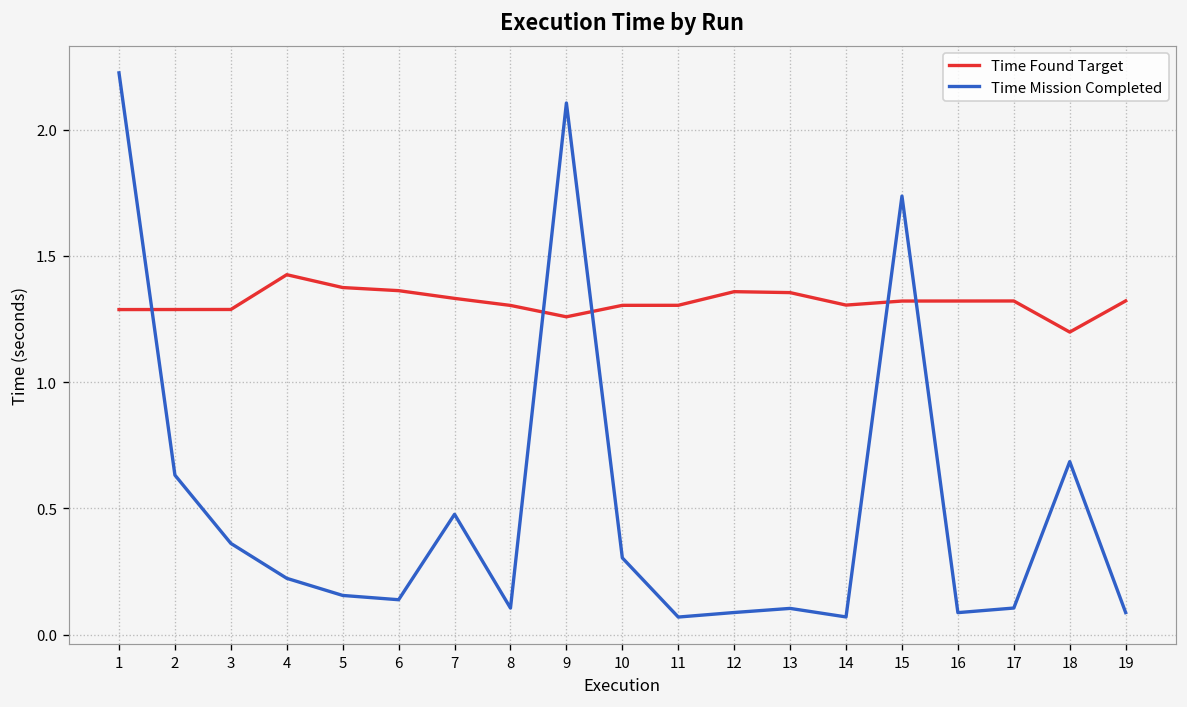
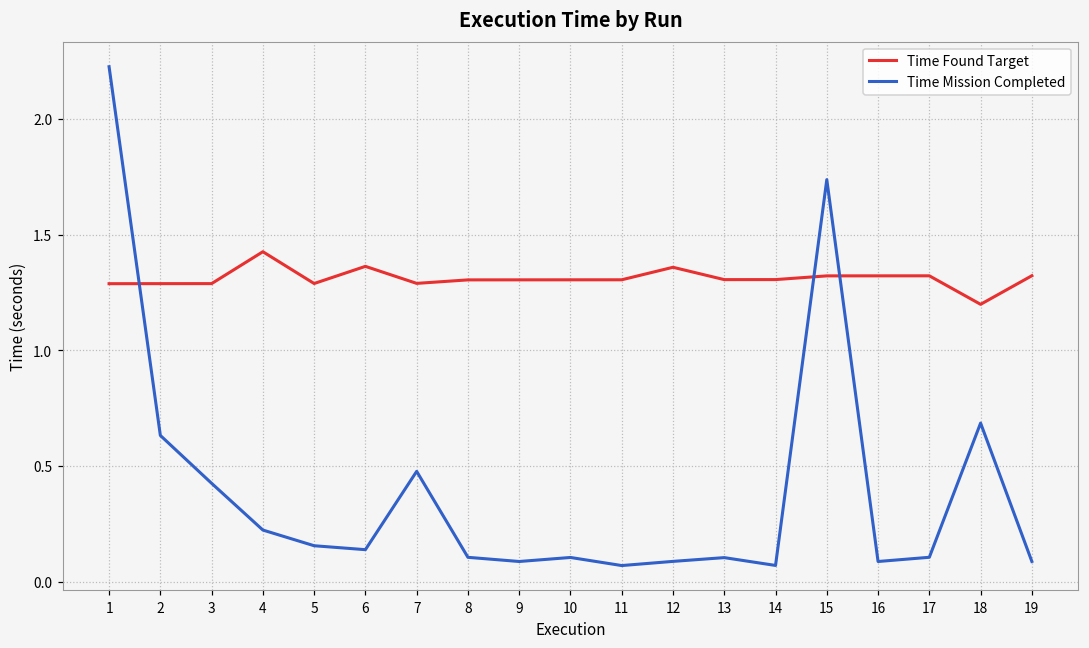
  {
    "Time Found Target": {
      "1": 1.29,
      "2": 1.29,
      "3": 1.29,
      "4": 1.43,
-     "5": 1.37,
+     "5": 1.29,
      "6": 1.36,
-     "7": 1.33,
+     "7": 1.29,
      "8": 1.30,
-     "9": 1.26,
+     "9": 1.30,
      "10": 1.30,
      "11": 1.30,
      "12": 1.36,
-     "13": 1.35,
+     "13": 1.31,
      "14": 1.31,
      "15": 1.32,
      "16": 1.32,
      "17": 1.32,
      "18": 1.20,
      "19": 1.32
    },
    "Time Mission Completed": {
      "1": 2.23,
      "2": 0.63,
-     "3": 0.36,
+     "3": 0.42,
      "4": 0.22,
      "5": 0.16,
      "6": 0.14,
      "7": 0.48,
      "8": 0.11,
-     "9": 2.11,
-     "10": 0.30,
+     "9": 0.09,
+     "10": 0.10,
      "11": 0.07,
      "12": 0.09,
      "13": 0.10,
      "14": 0.07,
      "15": 1.74,
      "16": 0.09,
      "17": 0.11,
      "18": 0.69,
      "19": 0.09
    }
  }
